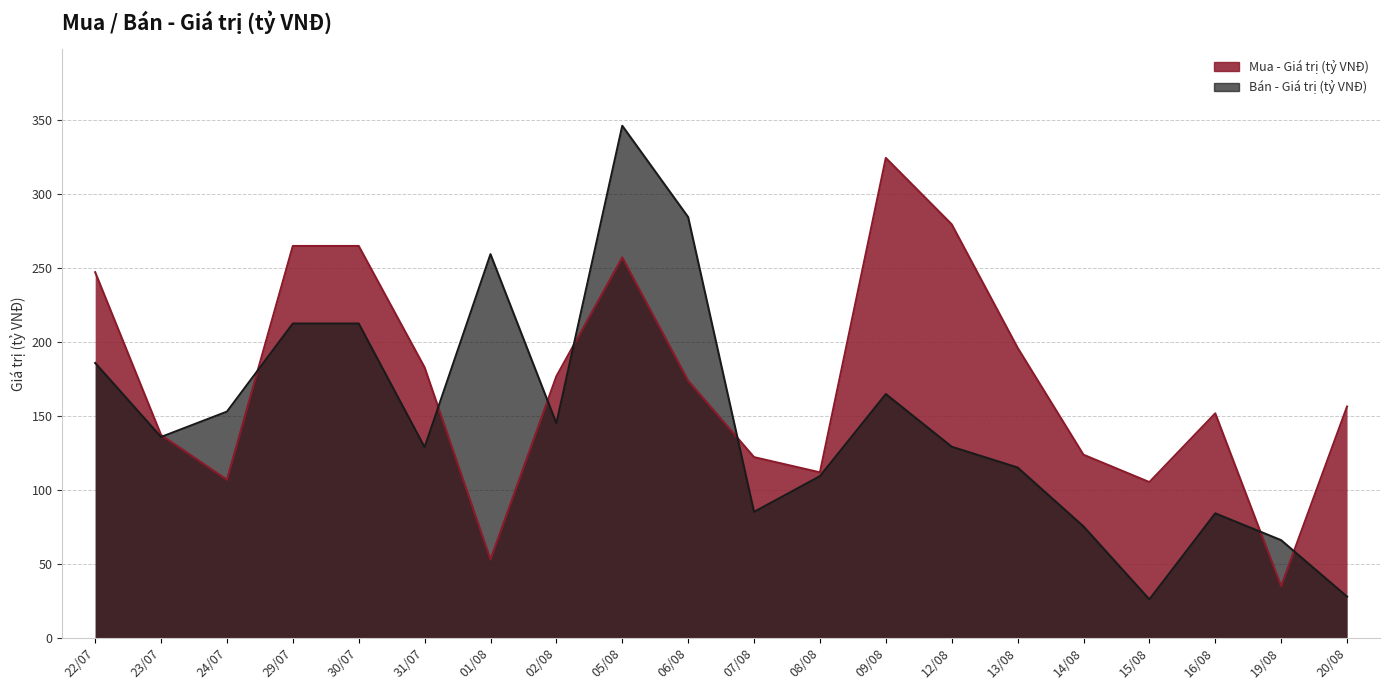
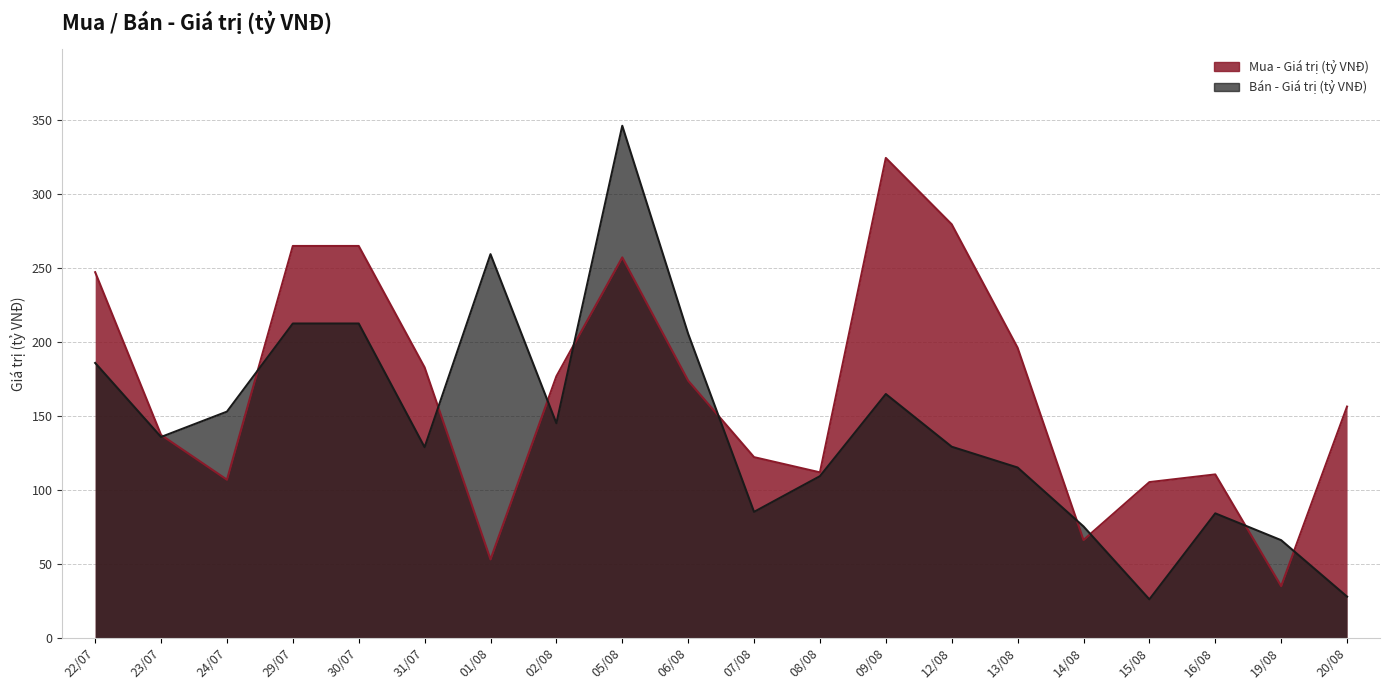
  {
    "Mua - Giá trị (tỷ VNĐ)": {
      "22/07": 247,
      "24/07": 107,
      "29/07": 265,
      "30/07": 265,
      "31/07": 183,
      "01/08": 53,
      "02/08": 177,
      "05/08": 257,
      "06/08": 174,
      "07/08": 122,
      "08/08": 112,
      "09/08": 324,
      "12/08": 279,
      "13/08": 196,
-     "14/08": 124,
+     "14/08": 66,
      "15/08": 105,
-     "16/08": 152,
+     "16/08": 110,
      "19/08": 35,
      "20/08": 156
    },
    "Bán - Giá trị (tỷ VNĐ)": {
      "22/07": 186,
      "24/07": 153,
      "29/07": 212,
      "30/07": 212,
      "31/07": 129,
      "01/08": 259,
      "02/08": 145,
      "05/08": 346,
-     "06/08": 284,
+     "06/08": 205,
      "07/08": 85,
      "08/08": 109,
      "09/08": 165,
      "12/08": 129,
      "13/08": 115,
      "14/08": 75,
      "15/08": 26,
      "16/08": 84,
      "19/08": 66,
      "20/08": 28
    }
  }
